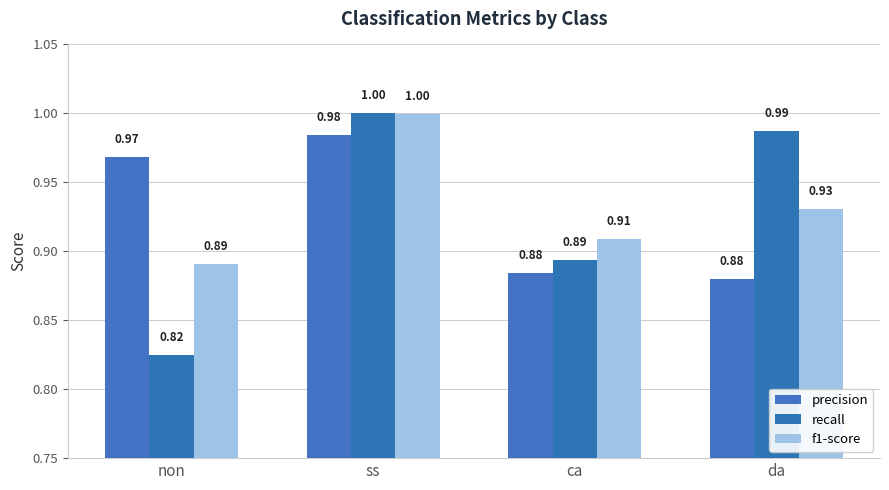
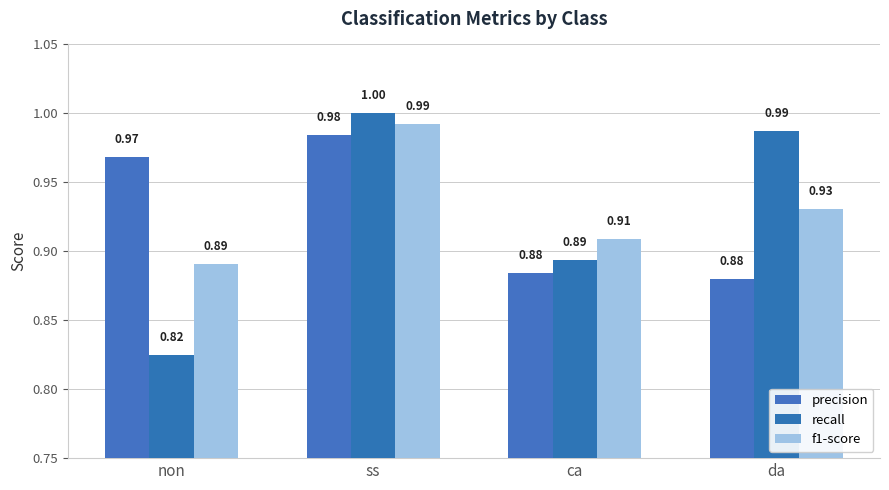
  {
    "f1-score": {
      "non": 0.89,
-     "ss": 1.00,
+     "ss": 0.99,
      "ca": 0.91,
      "da": 0.93
    }
  }
